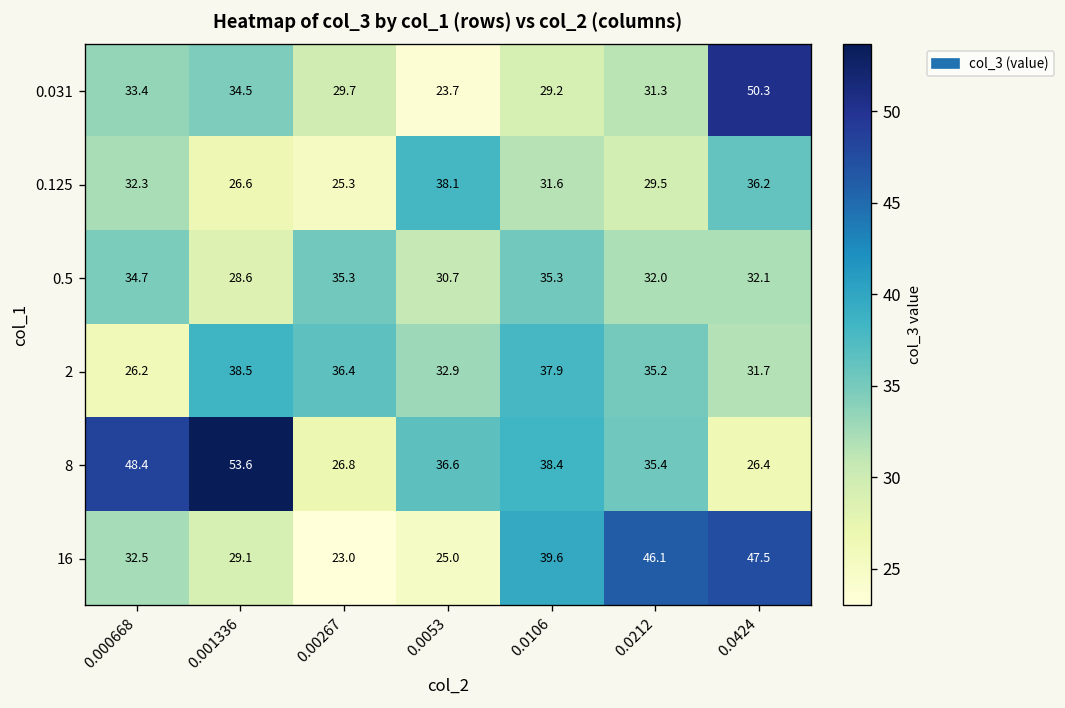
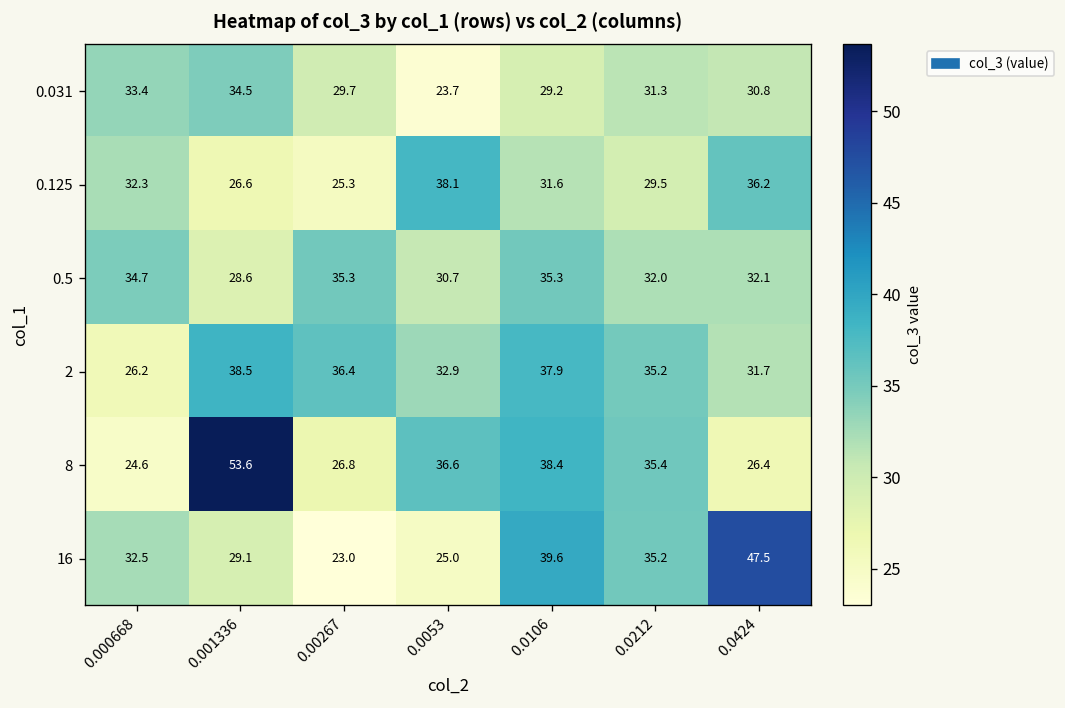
  {
    "0.031": {
      "0.000668": 33.4,
      "0.001336": 34.5,
      "0.00267": 29.7,
      "0.0053": 23.7,
      "0.0106": 29.2,
      "0.0212": 31.3,
-     "0.0424": 50.3
+     "0.0424": 30.8
    },
    "0.125": {
      "0.000668": 32.3,
      "0.001336": 26.6,
      "0.00267": 25.3,
      "0.0053": 38.1,
      "0.0106": 31.6,
      "0.0212": 29.5,
      "0.0424": 36.2
    },
    "0.5": {
      "0.000668": 34.7,
      "0.001336": 28.6,
      "0.00267": 35.3,
      "0.0053": 30.7,
      "0.0106": 35.3,
      "0.0212": 32.0,
      "0.0424": 32.1
    },
    "2": {
      "0.000668": 26.2,
      "0.001336": 38.5,
      "0.00267": 36.4,
      "0.0053": 32.9,
      "0.0106": 37.9,
      "0.0212": 35.2,
      "0.0424": 31.7
    },
    "8": {
-     "0.000668": 48.4,
+     "0.000668": 24.6,
      "0.001336": 53.6,
      "0.00267": 26.8,
      "0.0053": 36.6,
      "0.0106": 38.4,
      "0.0212": 35.4,
      "0.0424": 26.4
    },
    "16": {
      "0.000668": 32.5,
      "0.001336": 29.1,
      "0.00267": 23.0,
      "0.0053": 25.0,
      "0.0106": 39.6,
-     "0.0212": 46.1,
+     "0.0212": 35.2,
      "0.0424": 47.5
    }
  }
